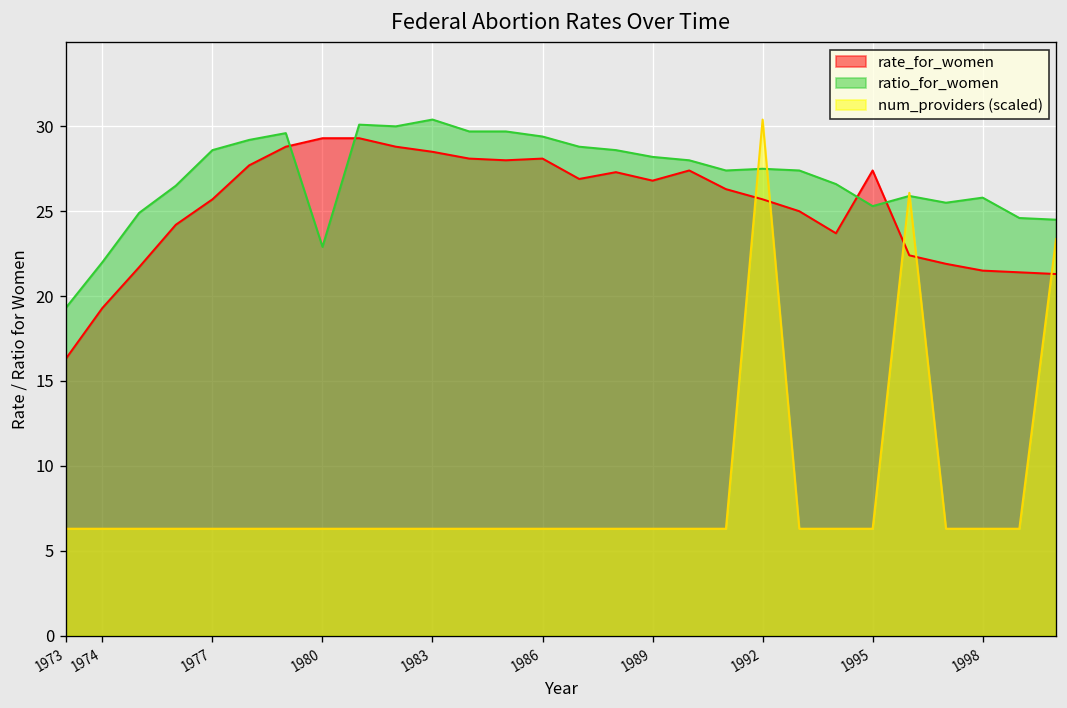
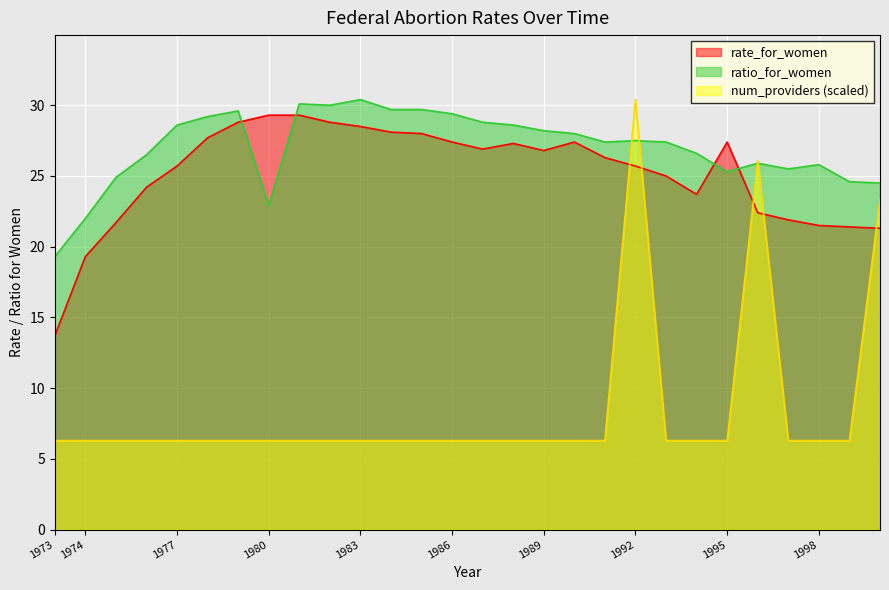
  {
    "rate_for_women": {
-     "1973": 16.3,
+     "1973": 13.7,
      "1974": 19.3,
      "1977": 25.7,
      "1980": 29.3,
      "1983": 28.5,
-     "1986": 28.1,
+     "1986": 27.4,
      "1989": 26.8,
      "1992": 25.7,
      "1995": 27.4,
      "1998": 21.5
    },
    "ratio_for_women": {
      "1973": 19.3,
      "1974": 22.0,
      "1977": 28.6,
      "1980": 22.9,
      "1983": 30.4,
      "1986": 29.4,
      "1989": 28.2,
      "1992": 27.5,
      "1995": 25.3,
      "1998": 25.8
    },
    "num_providers (scaled)": {
      "1973": 6.3,
      "1974": 6.3,
      "1977": 6.3,
      "1980": 6.3,
      "1983": 6.3,
      "1986": 6.3,
      "1989": 6.3,
      "1992": 30.4,
      "1995": 6.3,
      "1998": 6.3
    }
  }
